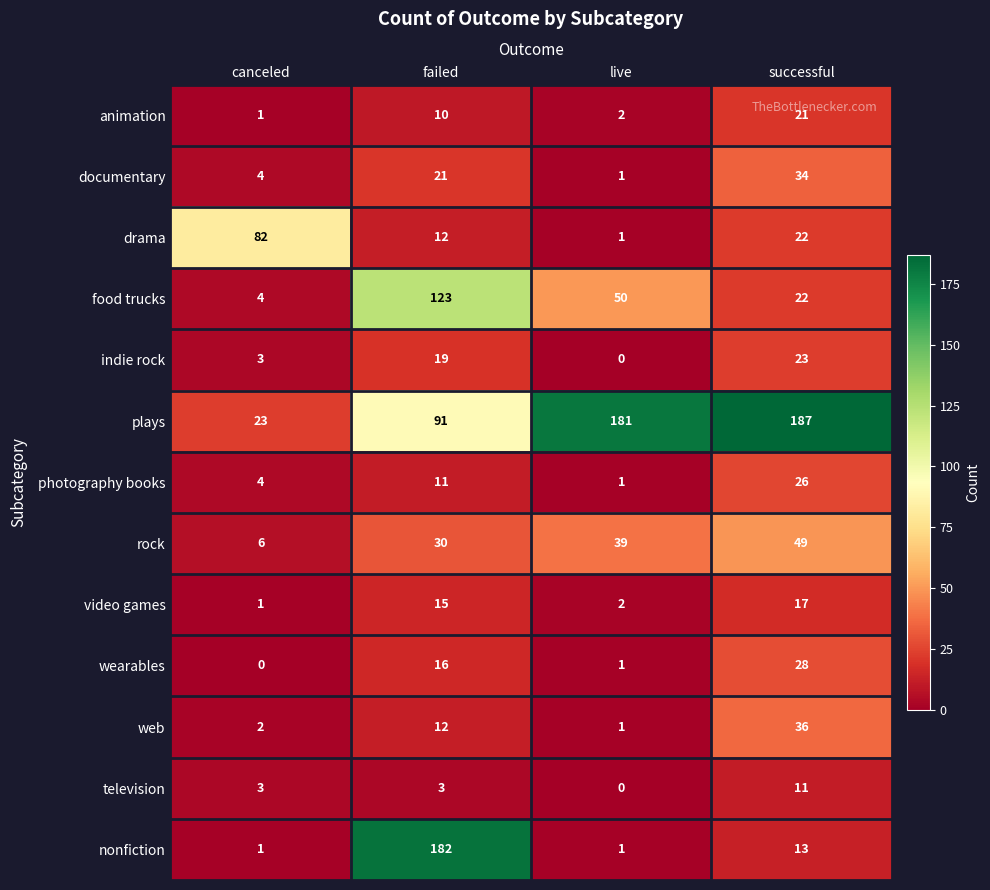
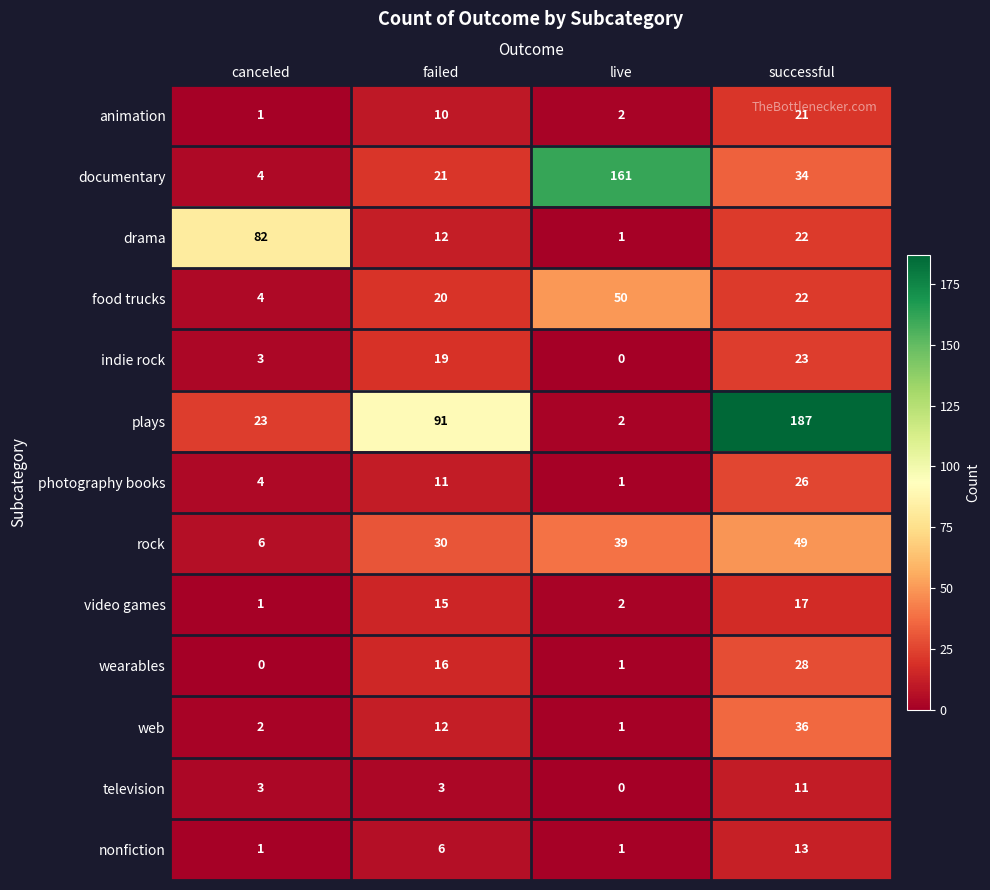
  {
    "animation": {
      "canceled": 1,
      "failed": 10,
      "live": 2
    },
    "documentary": {
      "canceled": 4,
      "failed": 21,
-     "live": 1,
+     "live": 161,
      "successful": 34
    },
    "drama": {
      "canceled": 82,
      "failed": 12,
      "live": 1,
      "successful": 22
    },
    "food trucks": {
      "canceled": 4,
-     "failed": 123,
+     "failed": 20,
      "live": 50,
      "successful": 22
    },
    "indie rock": {
      "canceled": 3,
      "failed": 19,
      "live": 0,
      "successful": 23
    },
    "plays": {
      "canceled": 23,
      "failed": 91,
-     "live": 181,
+     "live": 2,
      "successful": 187
    },
    "photography books": {
      "canceled": 4,
      "failed": 11,
      "live": 1,
      "successful": 26
    },
    "rock": {
      "canceled": 6,
      "failed": 30,
      "live": 39,
      "successful": 49
    },
    "video games": {
      "canceled": 1,
      "failed": 15,
      "live": 2,
      "successful": 17
    },
    "wearables": {
      "canceled": 0,
      "failed": 16,
      "live": 1,
      "successful": 28
    },
    "web": {
      "canceled": 2,
      "failed": 12,
      "live": 1,
      "successful": 36
    },
    "television": {
      "canceled": 3,
      "failed": 3,
      "live": 0,
      "successful": 11
    },
    "nonfiction": {
      "canceled": 1,
-     "failed": 182,
+     "failed": 6,
      "live": 1,
      "successful": 13
    }
  }
